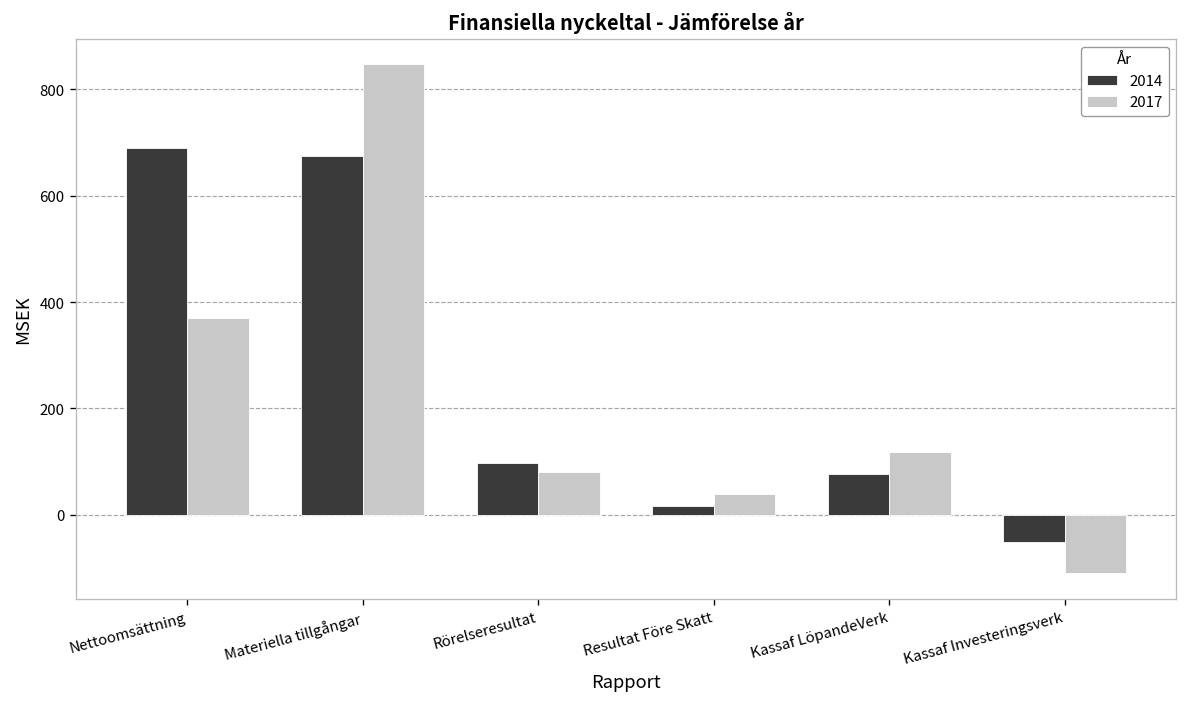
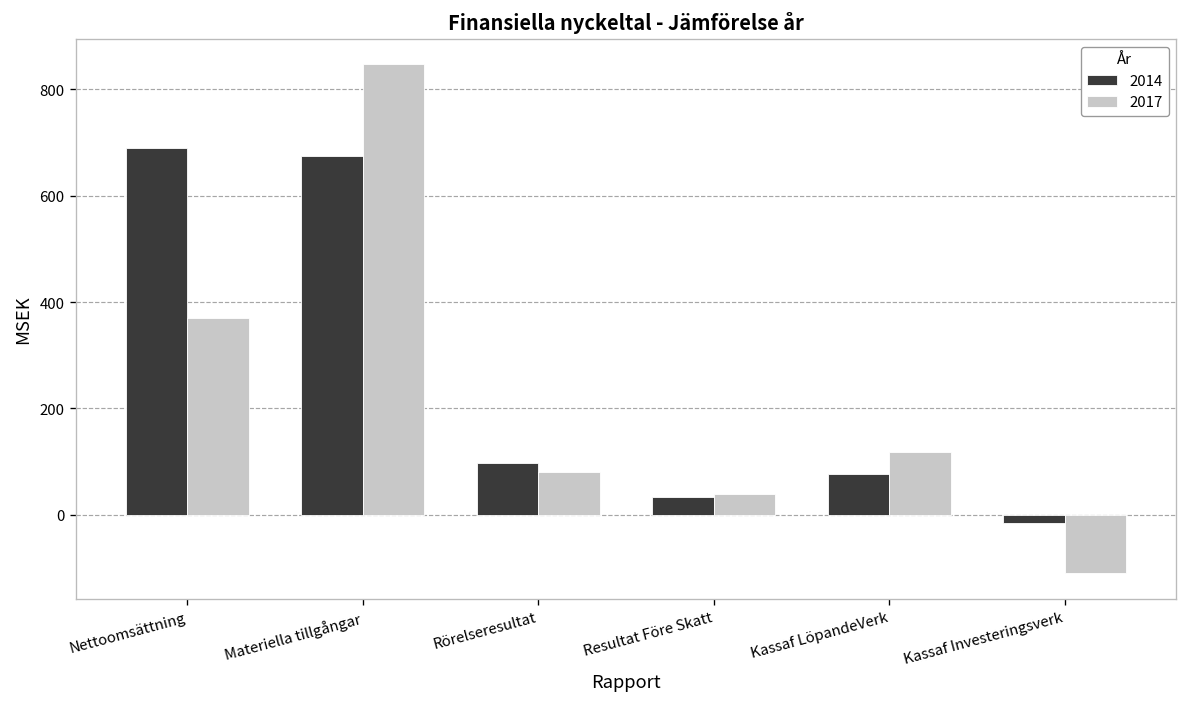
  {
    "2014": {
      "Nettoomsättning": 690,
      "Materiella tillgångar": 670,
      "Rörelseresultat": 100,
-     "Resultat Före Skatt": 20,
+     "Resultat Före Skatt": 30,
      "Kassaf LöpandeVerk": 80,
-     "Kassaf Investeringsverk": -50
+     "Kassaf Investeringsverk": -20
    },
    "2017": {
      "Nettoomsättning": 370,
      "Materiella tillgångar": 850,
      "Rörelseresultat": 80,
      "Resultat Före Skatt": 40,
      "Kassaf LöpandeVerk": 120,
      "Kassaf Investeringsverk": -110
    }
  }
